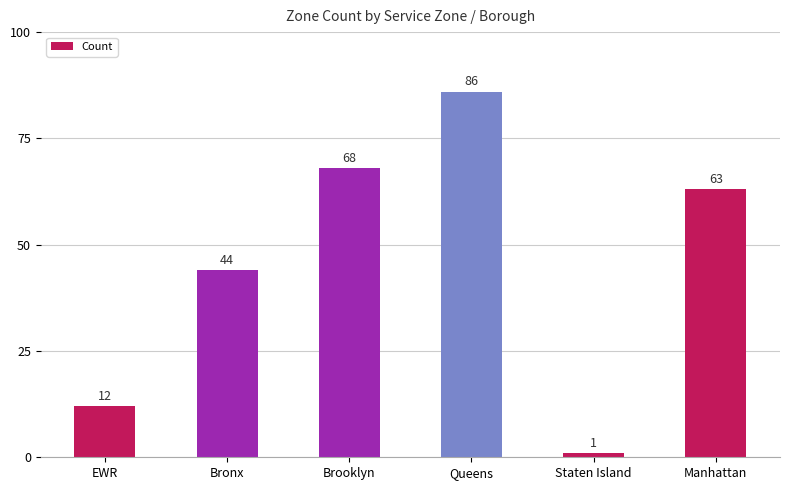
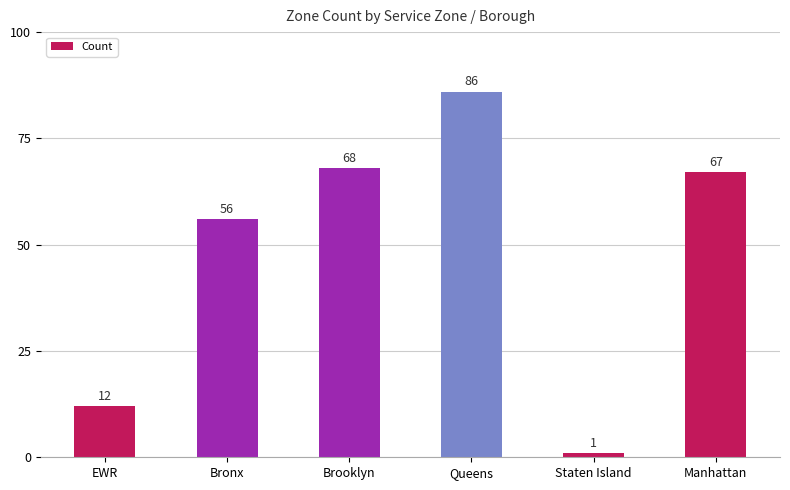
  {
    "EWR": 12,
-   "Bronx": 44,
+   "Bronx": 56,
    "Brooklyn": 68,
    "Queens": 86,
    "Staten Island": 1,
-   "Manhattan": 63
+   "Manhattan": 67
  }
